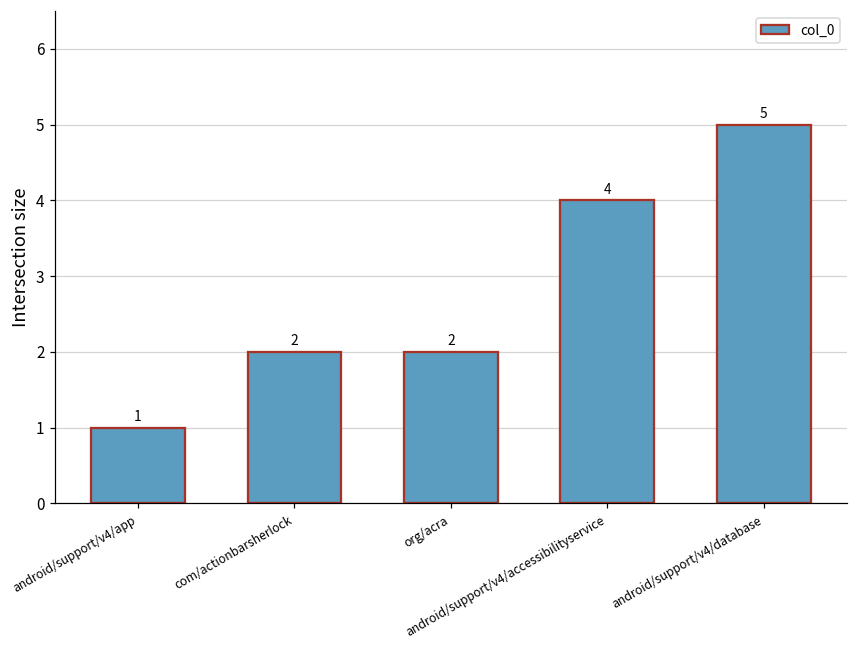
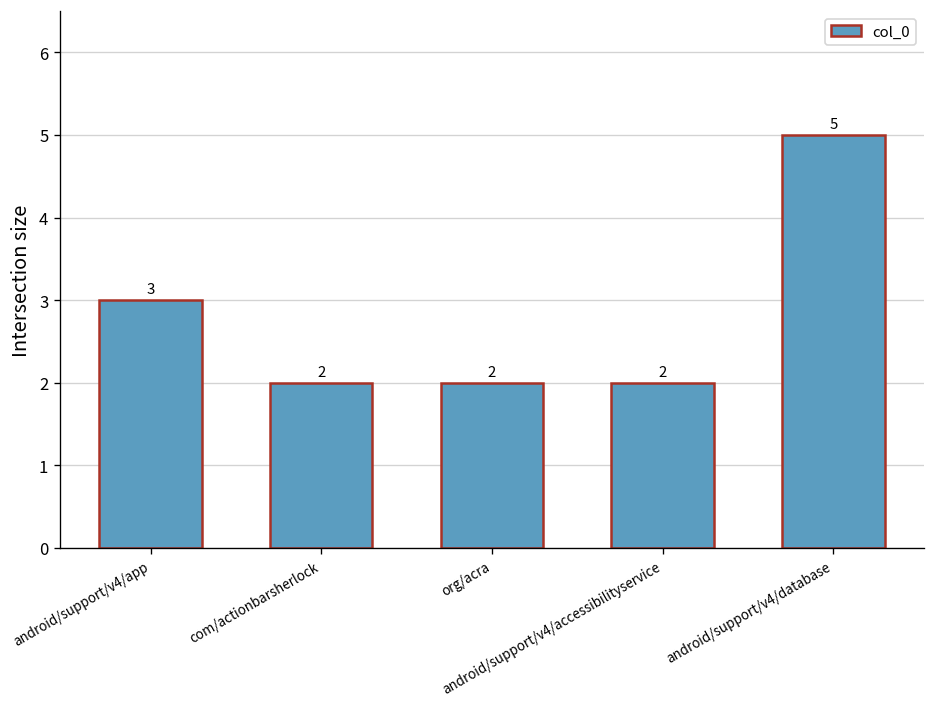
  {
-   "android/support/v4/app": 1,
+   "android/support/v4/app": 3,
    "com/actionbarsherlock": 2,
    "org/acra": 2,
-   "android/support/v4/accessibilityservice": 4,
+   "android/support/v4/accessibilityservice": 2,
    "android/support/v4/database": 5
  }
